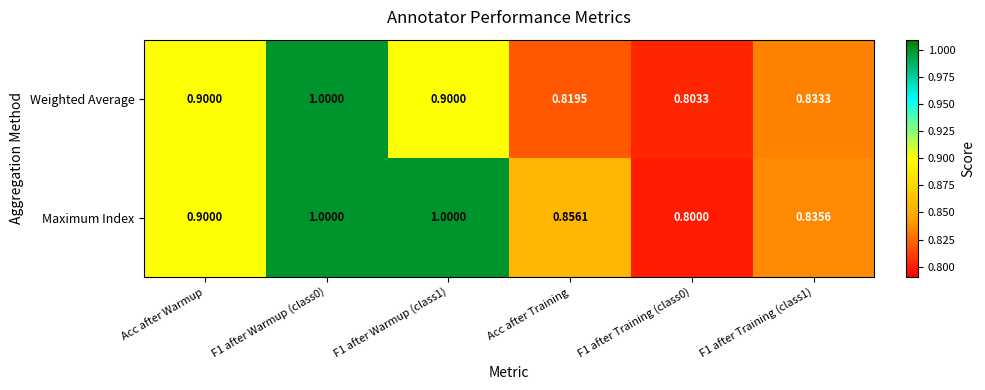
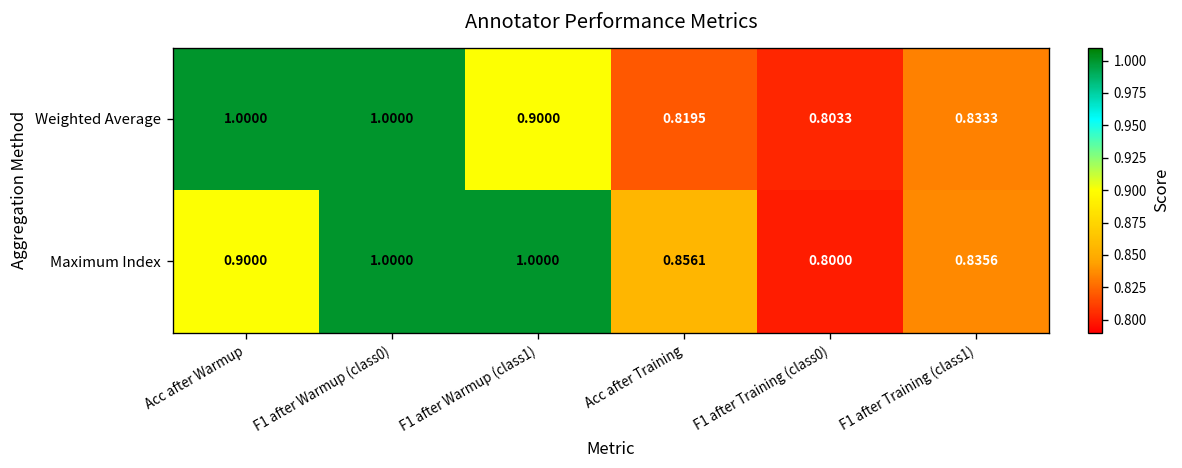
  {
    "Weighted Average": {
-     "Acc after Warmup": 0.9000,
+     "Acc after Warmup": 1.0000,
      "F1 after Warmup (class0)": 1.0000,
      "F1 after Warmup (class1)": 0.9000,
      "Acc after Training": 0.8195,
      "F1 after Training (class0)": 0.8033,
      "F1 after Training (class1)": 0.8333
    },
    "Maximum Index": {
      "Acc after Warmup": 0.9000,
      "F1 after Warmup (class0)": 1.0000,
      "F1 after Warmup (class1)": 1.0000,
      "Acc after Training": 0.8561,
      "F1 after Training (class0)": 0.8000,
      "F1 after Training (class1)": 0.8356
    }
  }
